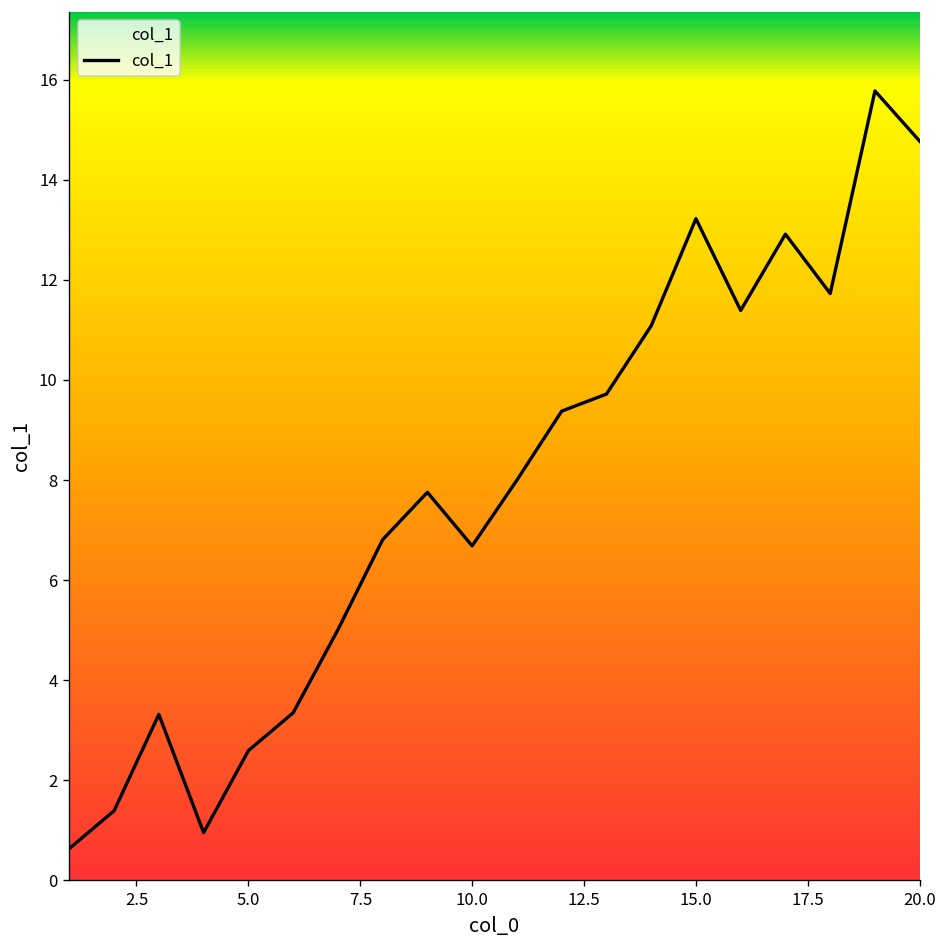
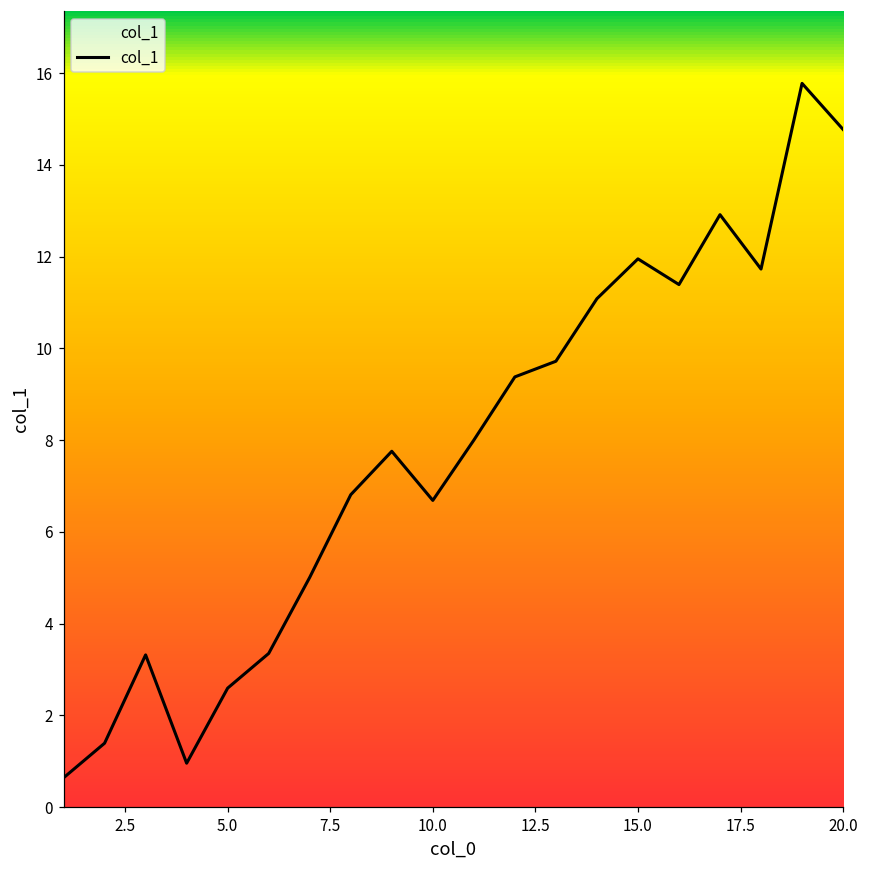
  {
    "5.0": 2.6,
    "10.0": 6.7,
-   "15.0": 13.2,
+   "15.0": 11.9,
    "20.0": 14.8
  }
